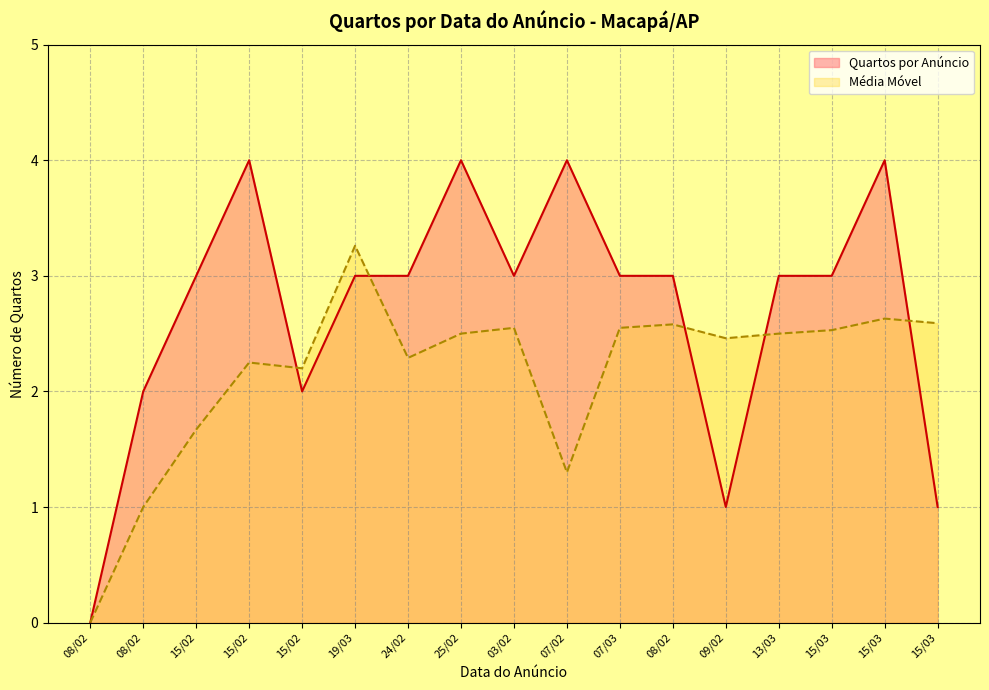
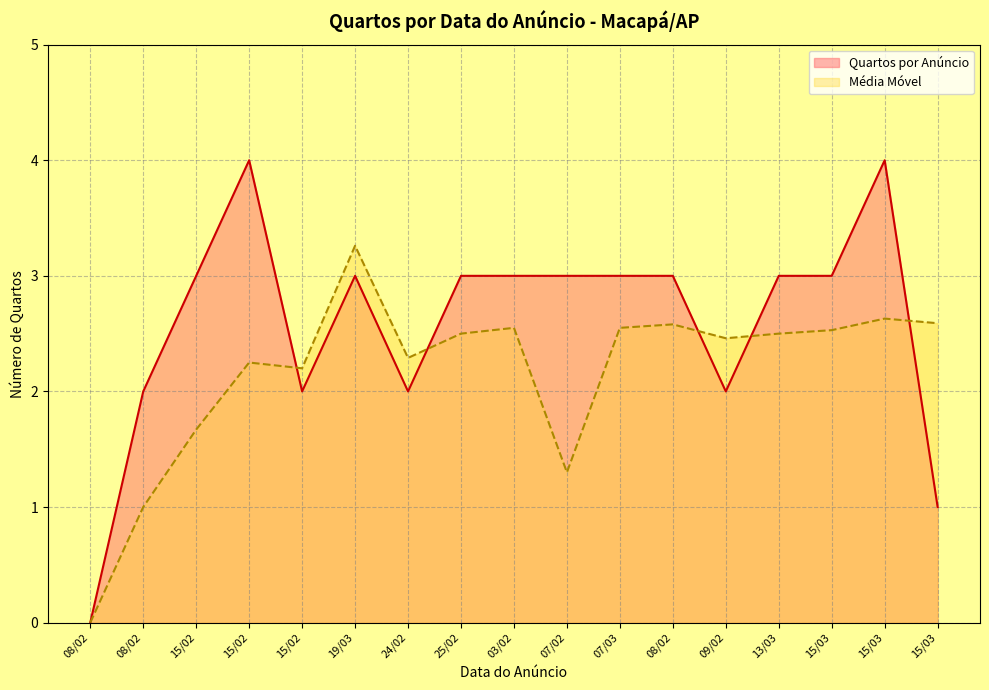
  {
    "Quartos por Anúncio": {
      "19/03": 3,
-     "24/02": 3,
-     "25/02": 4,
+     "24/02": 2,
+     "25/02": 3,
      "03/02": 3,
-     "07/02": 4,
+     "07/02": 3,
      "07/03": 3,
-     "09/02": 1,
+     "09/02": 2,
      "13/03": 3
    },
    "Média Móvel": {
      "19/03": 3.26,
      "24/02": 2.29,
      "25/02": 2.50,
      "03/02": 2.55,
      "07/02": 1.30,
      "07/03": 2.55,
      "09/02": 2.46,
      "13/03": 2.50
    }
  }
